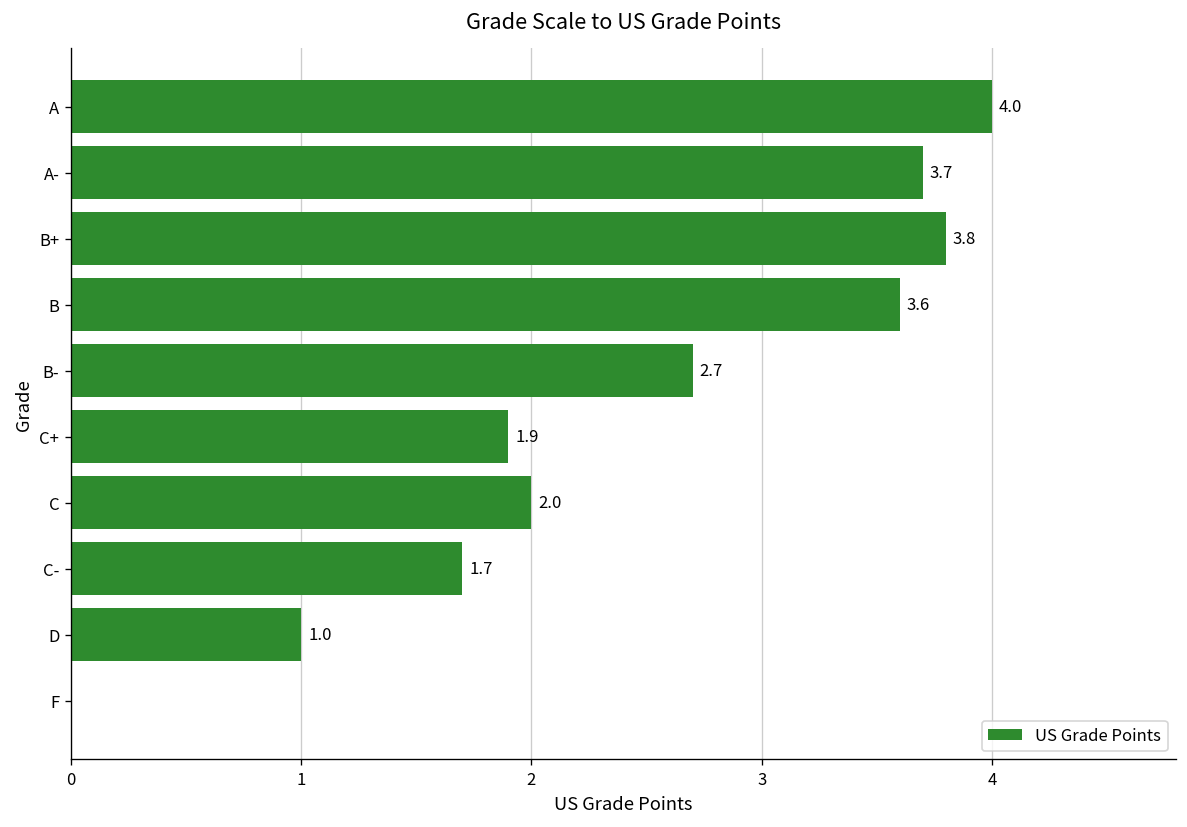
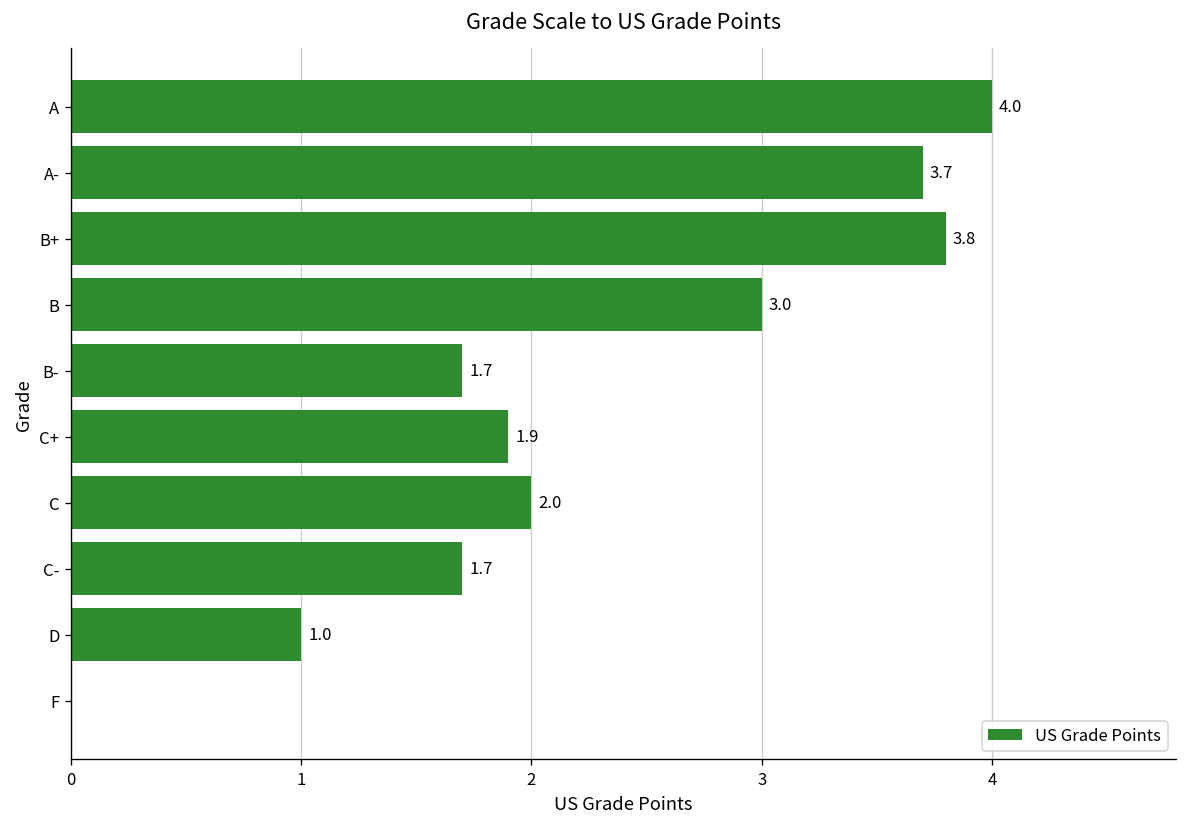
  {
    "A": 4.0,
    "A-": 3.7,
    "B+": 3.8,
-   "B": 3.6,
-   "B-": 2.7,
+   "B": 3.0,
+   "B-": 1.7,
    "C+": 1.9,
    "C": 2.0,
    "C-": 1.7,
    "D": 1.0
  }
